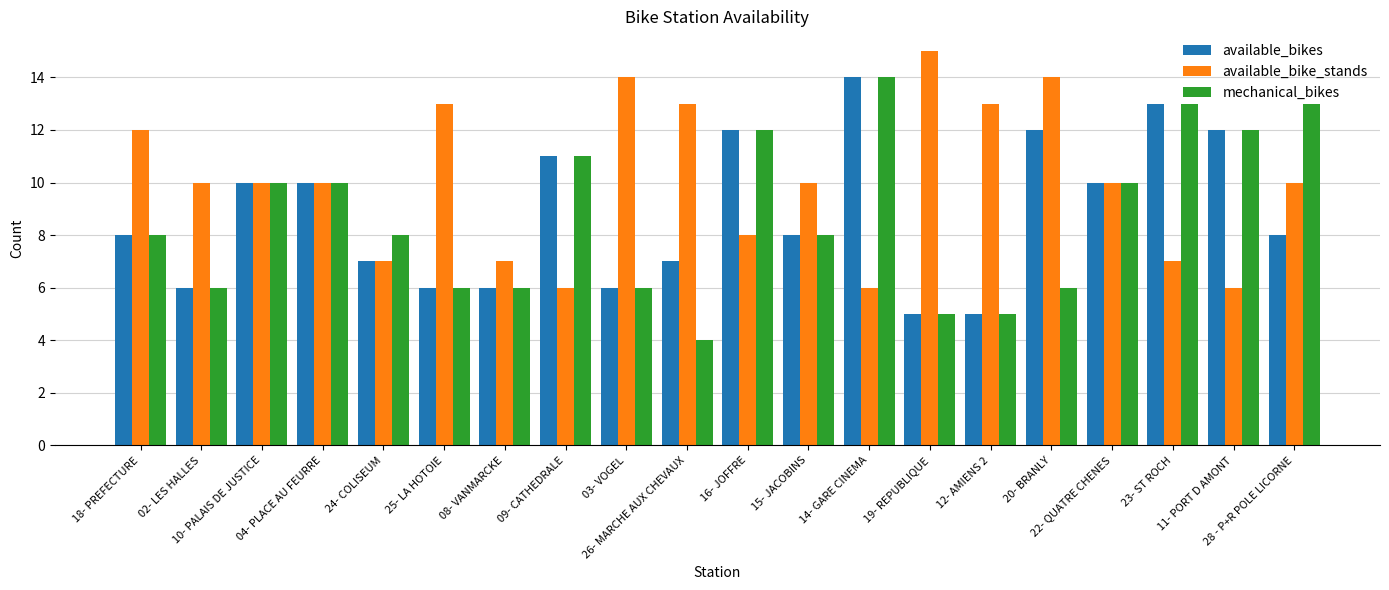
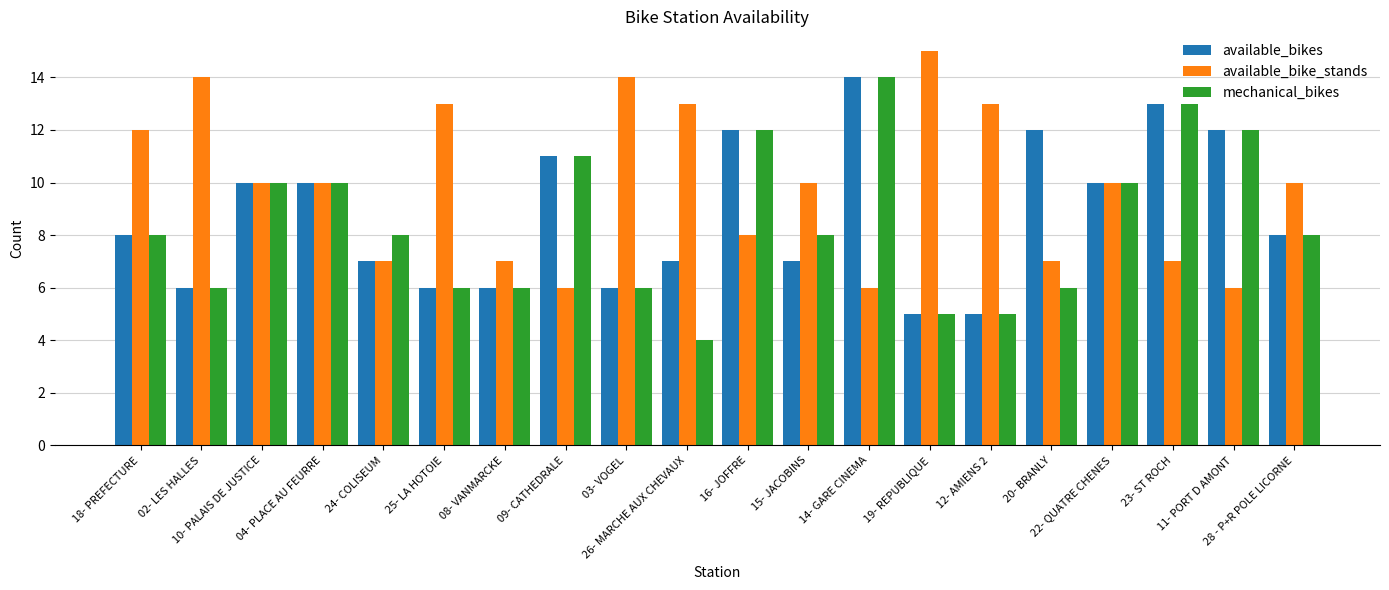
  {
    "available_bikes": {
      "18- PREFECTURE": 8,
      "02- LES HALLES": 6,
      "10- PALAIS DE JUSTICE": 10,
      "04- PLACE AU FEURRE": 10,
      "24- COLISEUM": 7,
      "25- LA HOTOIE": 6,
      "08- VANMARCKE": 6,
      "09- CATHEDRALE": 11,
      "03- VOGEL": 6,
      "26- MARCHE AUX CHEVAUX": 7,
      "16- JOFFRE": 12,
-     "15- JACOBINS": 8,
+     "15- JACOBINS": 7,
      "14- GARE CINEMA": 14,
      "19- REPUBLIQUE": 5,
      "12- AMIENS 2": 5,
      "20- BRANLY": 12,
      "22- QUATRE CHENES": 10,
      "23- ST ROCH": 13,
      "11- PORT D AMONT": 12,
      "28 - P+R POLE LICORNE": 8
    },
    "available_bike_stands": {
      "18- PREFECTURE": 12,
-     "02- LES HALLES": 10,
+     "02- LES HALLES": 14,
      "10- PALAIS DE JUSTICE": 10,
      "04- PLACE AU FEURRE": 10,
      "24- COLISEUM": 7,
      "25- LA HOTOIE": 13,
      "08- VANMARCKE": 7,
      "09- CATHEDRALE": 6,
      "03- VOGEL": 14,
      "26- MARCHE AUX CHEVAUX": 13,
      "16- JOFFRE": 8,
      "15- JACOBINS": 10,
      "14- GARE CINEMA": 6,
      "19- REPUBLIQUE": 15,
      "12- AMIENS 2": 13,
-     "20- BRANLY": 14,
+     "20- BRANLY": 7,
      "22- QUATRE CHENES": 10,
      "23- ST ROCH": 7,
      "11- PORT D AMONT": 6,
      "28 - P+R POLE LICORNE": 10
    },
    "mechanical_bikes": {
      "18- PREFECTURE": 8,
      "02- LES HALLES": 6,
      "10- PALAIS DE JUSTICE": 10,
      "04- PLACE AU FEURRE": 10,
      "24- COLISEUM": 8,
      "25- LA HOTOIE": 6,
      "08- VANMARCKE": 6,
      "09- CATHEDRALE": 11,
      "03- VOGEL": 6,
      "26- MARCHE AUX CHEVAUX": 4,
      "16- JOFFRE": 12,
      "15- JACOBINS": 8,
      "14- GARE CINEMA": 14,
      "19- REPUBLIQUE": 5,
      "12- AMIENS 2": 5,
      "20- BRANLY": 6,
      "22- QUATRE CHENES": 10,
      "23- ST ROCH": 13,
      "11- PORT D AMONT": 12,
-     "28 - P+R POLE LICORNE": 13
+     "28 - P+R POLE LICORNE": 8
    }
  }
